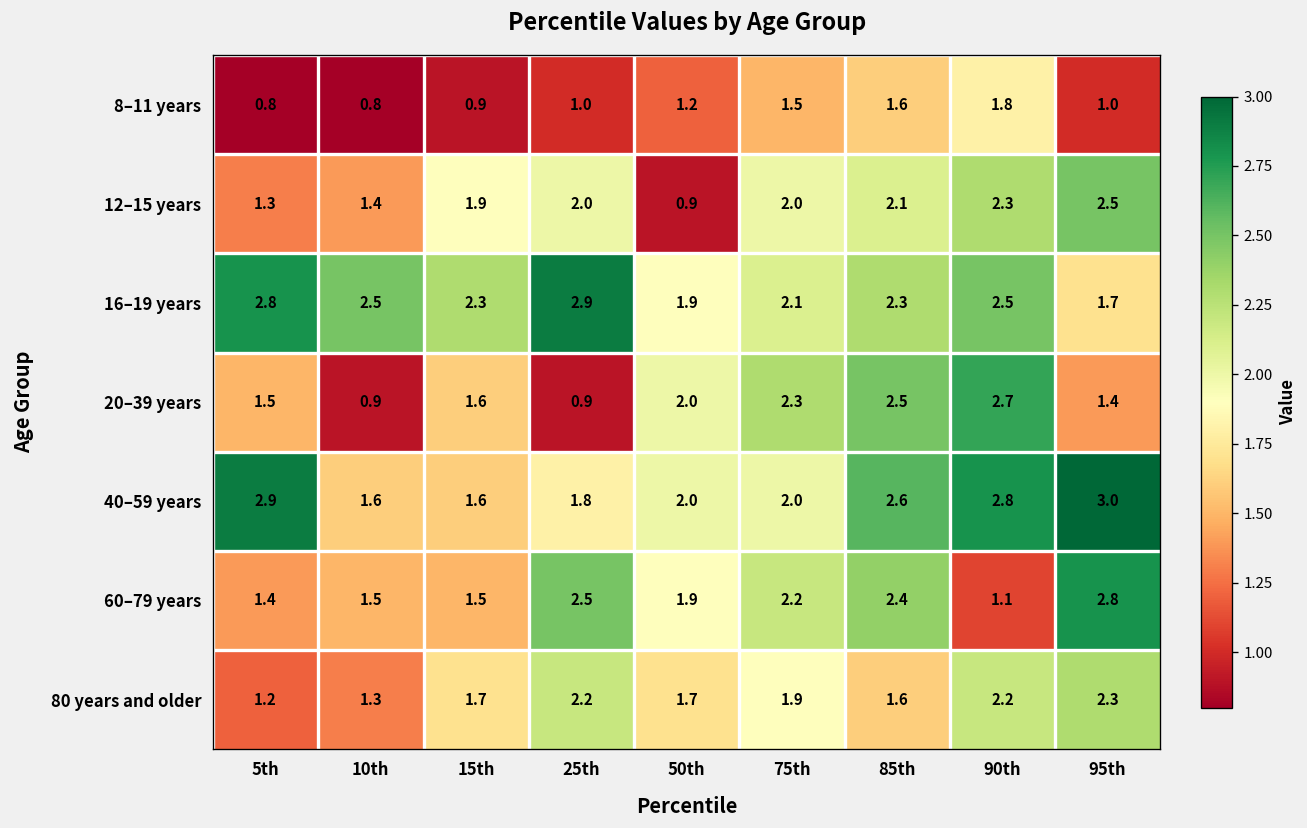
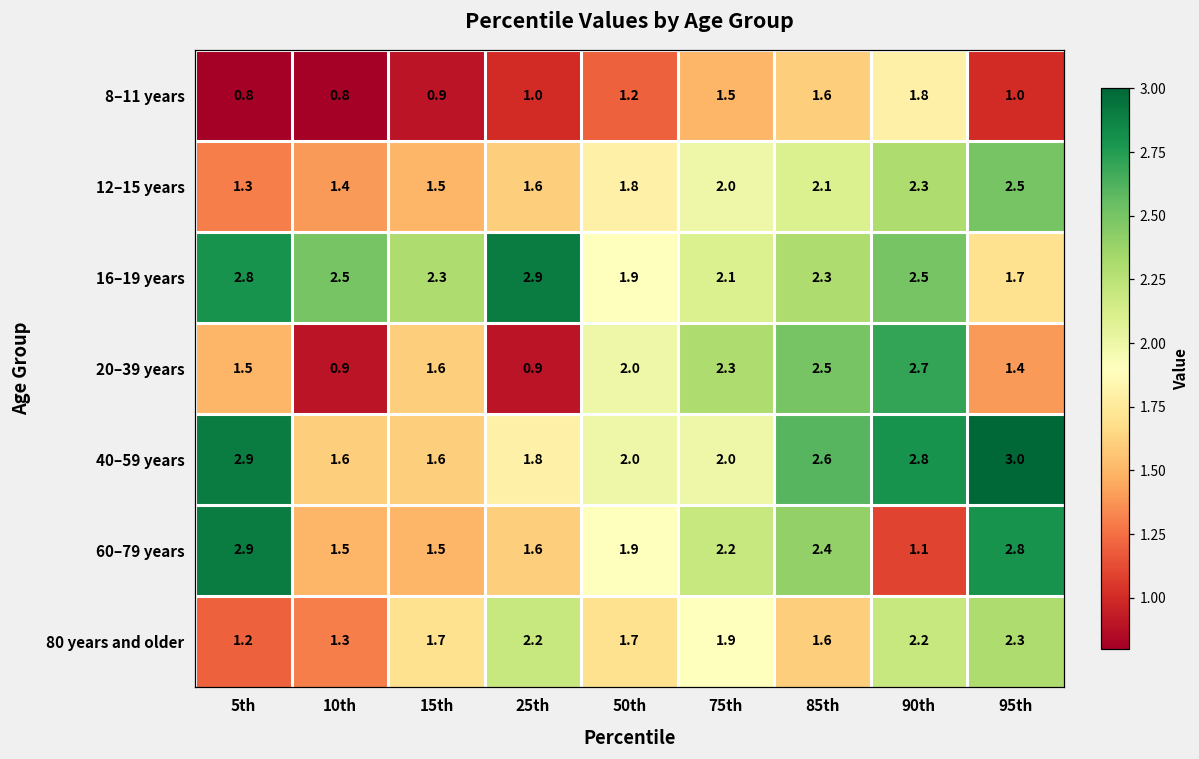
  {
    "8–11 years": {
      "5th": 0.8,
      "10th": 0.8,
      "15th": 0.9,
      "25th": 1.0,
      "50th": 1.2,
      "75th": 1.5,
      "85th": 1.6,
      "90th": 1.8,
      "95th": 1.0
    },
    "12–15 years": {
      "5th": 1.3,
      "10th": 1.4,
-     "15th": 1.9,
-     "25th": 2.0,
-     "50th": 0.9,
+     "15th": 1.5,
+     "25th": 1.6,
+     "50th": 1.8,
      "75th": 2.0,
      "85th": 2.1,
      "90th": 2.3,
      "95th": 2.5
    },
    "16–19 years": {
      "5th": 2.8,
      "10th": 2.5,
      "15th": 2.3,
      "25th": 2.9,
      "50th": 1.9,
      "75th": 2.1,
      "85th": 2.3,
      "90th": 2.5,
      "95th": 1.7
    },
    "20–39 years": {
      "5th": 1.5,
      "10th": 0.9,
      "15th": 1.6,
      "25th": 0.9,
      "50th": 2.0,
      "75th": 2.3,
      "85th": 2.5,
      "90th": 2.7,
      "95th": 1.4
    },
    "40–59 years": {
      "5th": 2.9,
      "10th": 1.6,
      "15th": 1.6,
      "25th": 1.8,
      "50th": 2.0,
      "75th": 2.0,
      "85th": 2.6,
      "90th": 2.8,
      "95th": 3.0
    },
    "60–79 years": {
-     "5th": 1.4,
+     "5th": 2.9,
      "10th": 1.5,
      "15th": 1.5,
-     "25th": 2.5,
+     "25th": 1.6,
      "50th": 1.9,
      "75th": 2.2,
      "85th": 2.4,
      "90th": 1.1,
      "95th": 2.8
    },
    "80 years and older": {
      "5th": 1.2,
      "10th": 1.3,
      "15th": 1.7,
      "25th": 2.2,
      "50th": 1.7,
      "75th": 1.9,
      "85th": 1.6,
      "90th": 2.2,
      "95th": 2.3
    }
  }
